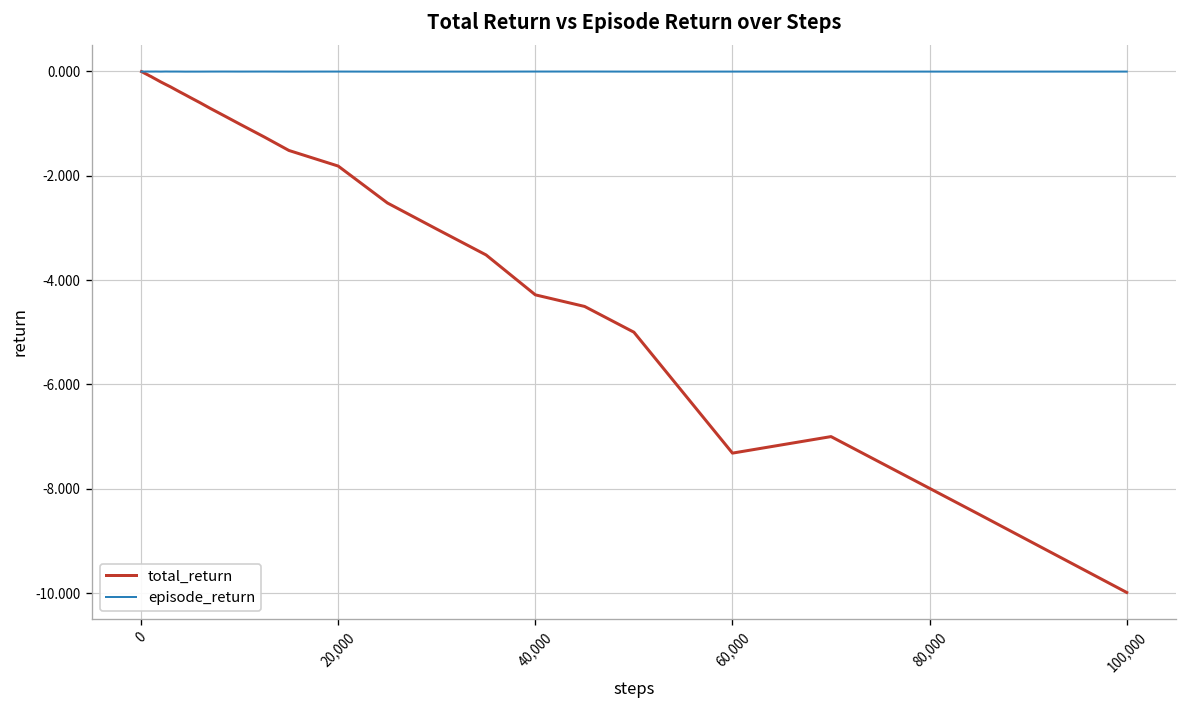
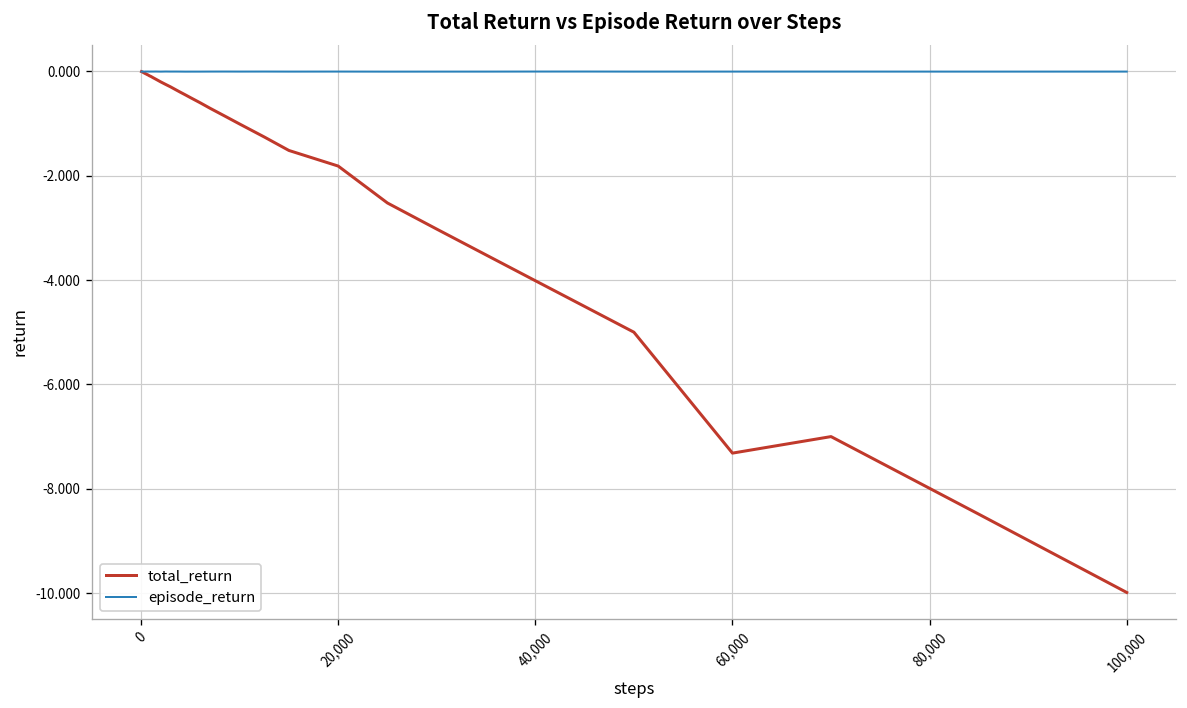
  {
    "total_return": {
      "20,000": -1.8,
-     "40,000": -4.3,
+     "40,000": -4.0,
      "60,000": -7.3,
      "100,000": -10.0
    },
    "episode_return": {
      "20,000": 0.0,
      "40,000": 0.0,
      "60,000": 0.0,
      "100,000": 0.0
    }
  }
